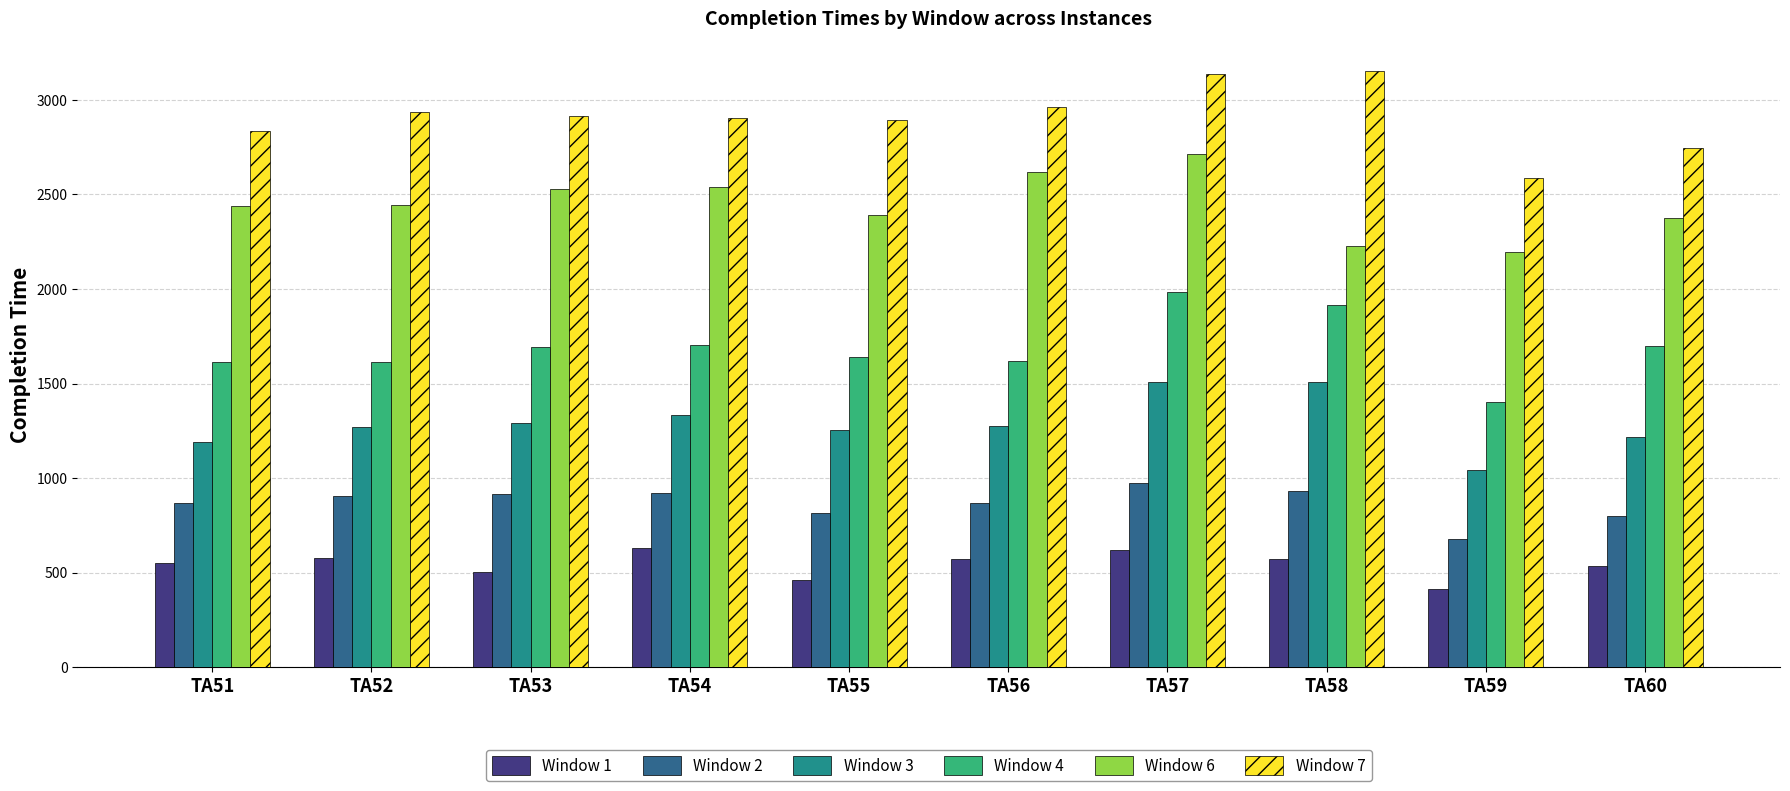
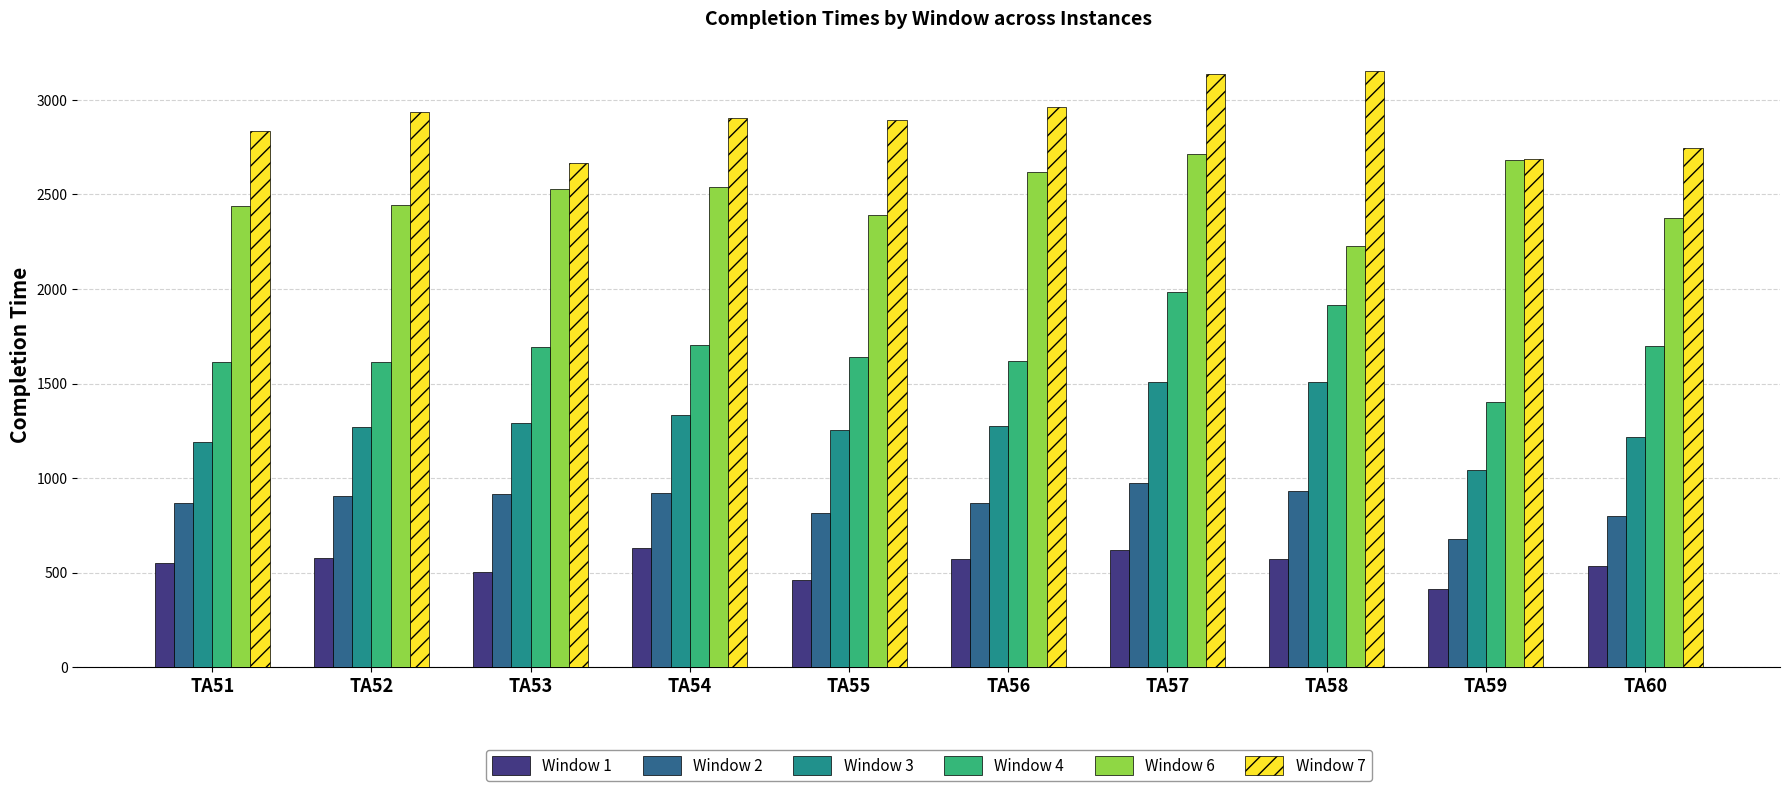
  {
    "Window 6": {
      "TA51": 2440,
      "TA52": 2440,
      "TA53": 2530,
      "TA54": 2540,
      "TA55": 2390,
      "TA56": 2620,
      "TA57": 2710,
      "TA58": 2230,
-     "TA59": 2200,
+     "TA59": 2680,
      "TA60": 2370
    },
    "Window 7": {
      "TA51": 2830,
      "TA52": 2940,
-     "TA53": 2920,
+     "TA53": 2670,
      "TA54": 2900,
      "TA55": 2890,
      "TA56": 2960,
      "TA57": 3140,
      "TA58": 3150,
-     "TA59": 2590,
+     "TA59": 2690,
      "TA60": 2740
    }
  }
